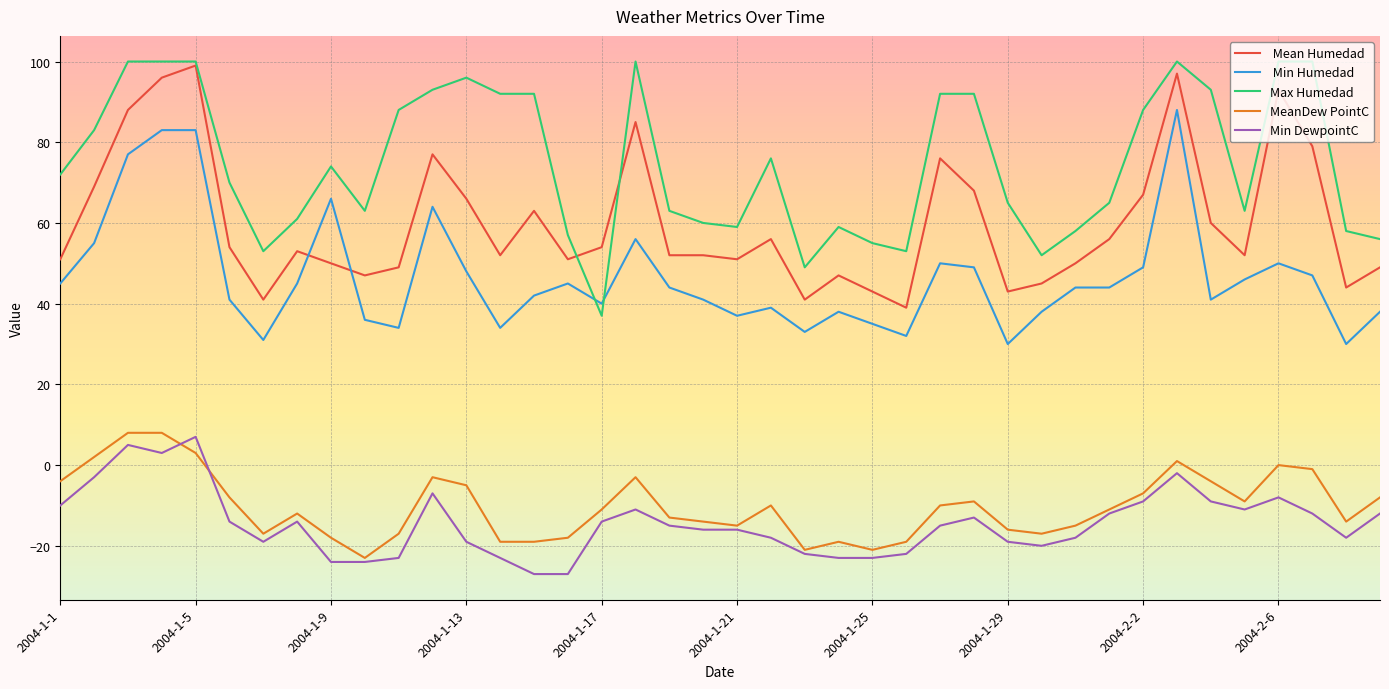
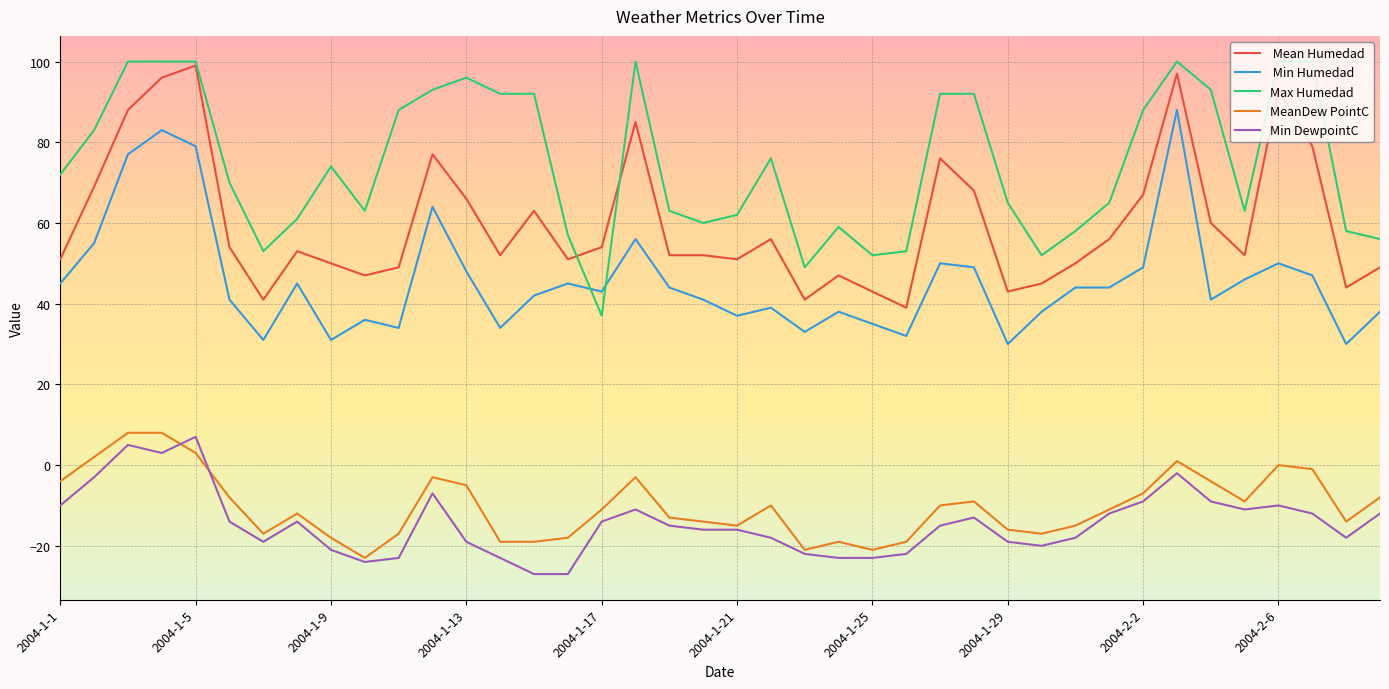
  {
    "Min Humedad": {
      "2004-1-1": 45,
-     "2004-1-5": 83,
-     "2004-1-9": 66,
+     "2004-1-5": 79,
+     "2004-1-9": 31,
      "2004-1-13": 48,
-     "2004-1-17": 40,
+     "2004-1-17": 43,
      "2004-1-21": 37,
      "2004-1-25": 35,
      "2004-1-29": 30,
      "2004-2-2": 49,
      "2004-2-6": 50
    },
    "Max Humedad": {
      "2004-1-1": 72,
      "2004-1-5": 100,
      "2004-1-9": 74,
      "2004-1-13": 96,
      "2004-1-17": 37,
-     "2004-1-21": 59,
-     "2004-1-25": 55,
+     "2004-1-21": 62,
+     "2004-1-25": 52,
      "2004-1-29": 65,
      "2004-2-2": 88
    },
    "Min DewpointC": {
      "2004-1-1": -10,
      "2004-1-5": 7,
-     "2004-1-9": -24,
+     "2004-1-9": -21,
      "2004-1-13": -19,
      "2004-1-17": -14,
      "2004-1-21": -16,
      "2004-1-25": -23,
      "2004-1-29": -19,
      "2004-2-2": -9,
-     "2004-2-6": -8
+     "2004-2-6": -10
    }
  }
